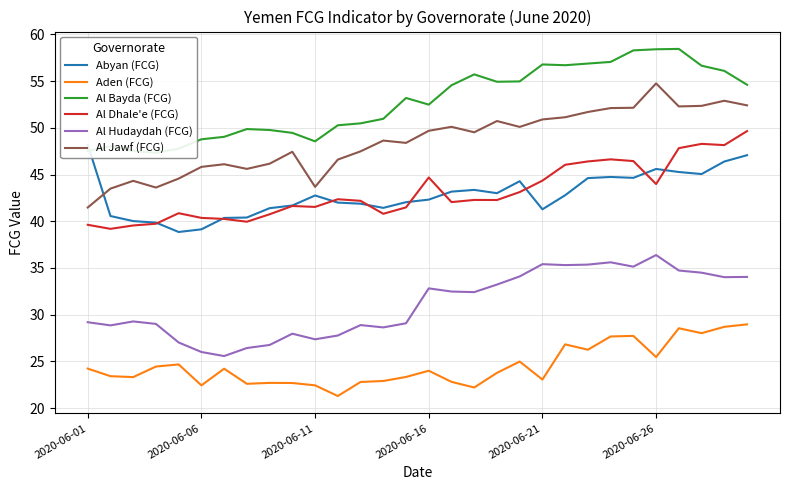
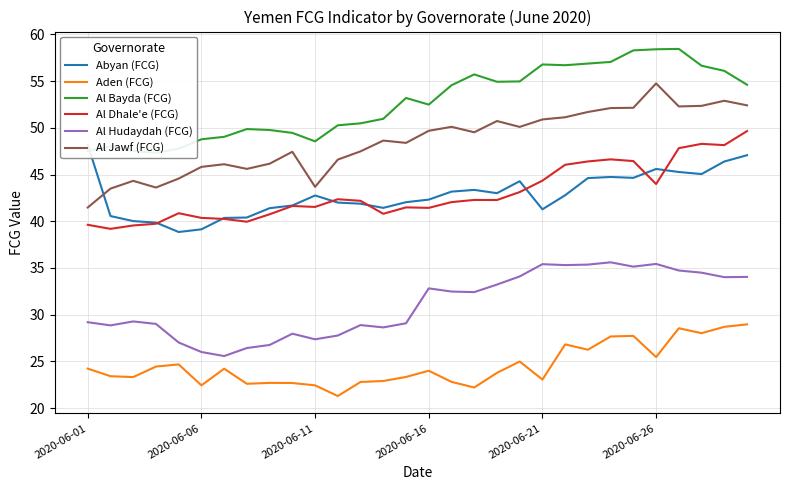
  {
    "Abyan (FCG)": {
      "2020-06-06": 39,
      "2020-06-11": 43,
      "2020-06-16": 42,
      "2020-06-21": 41,
      "2020-06-26": 46
    },
    "Aden (FCG)": {
      "2020-06-01": 24,
      "2020-06-06": 22,
      "2020-06-11": 22,
      "2020-06-16": 24,
      "2020-06-21": 23,
      "2020-06-26": 25
    },
    "Al Bayda (FCG)": {
      "2020-06-06": 49,
      "2020-06-11": 49,
      "2020-06-16": 52,
      "2020-06-21": 57,
      "2020-06-26": 58
    },
    "Al Dhale'e (FCG)": {
      "2020-06-01": 40,
      "2020-06-06": 40,
      "2020-06-11": 42,
-     "2020-06-16": 45,
+     "2020-06-16": 41,
      "2020-06-21": 44,
      "2020-06-26": 44
    },
    "Al Hudaydah (FCG)": {
      "2020-06-01": 29,
      "2020-06-06": 26,
      "2020-06-11": 27,
      "2020-06-16": 33,
      "2020-06-21": 35,
-     "2020-06-26": 36
+     "2020-06-26": 35
    },
    "Al Jawf (FCG)": {
      "2020-06-01": 41,
      "2020-06-06": 46,
      "2020-06-11": 44,
      "2020-06-16": 50,
      "2020-06-21": 51,
      "2020-06-26": 55
    }
  }
